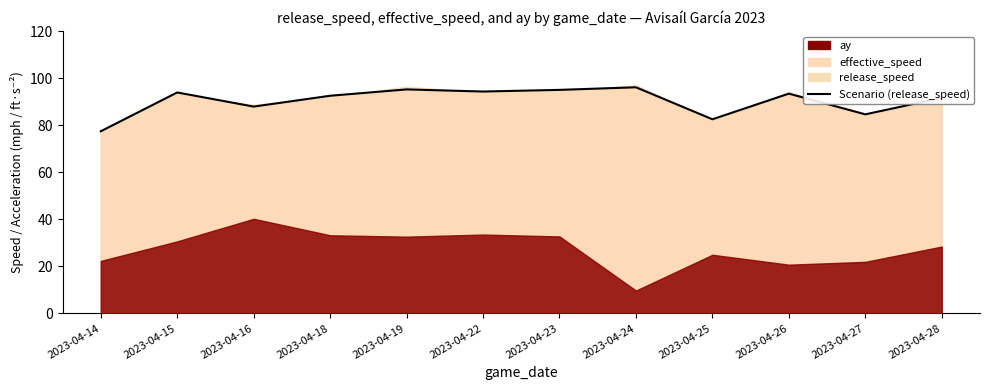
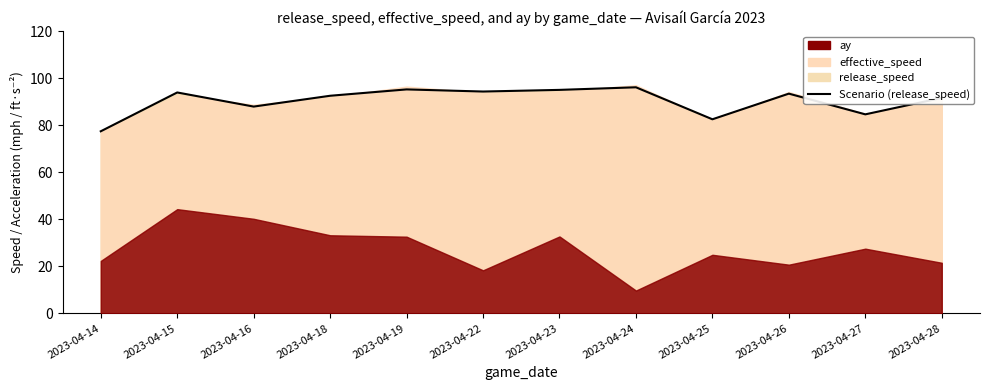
  {
    "ay": {
      "2023-04-14": 22,
-     "2023-04-15": 31,
+     "2023-04-15": 44,
      "2023-04-16": 40,
      "2023-04-18": 33,
      "2023-04-19": 33,
-     "2023-04-22": 34,
+     "2023-04-22": 18,
      "2023-04-23": 33,
      "2023-04-24": 10,
      "2023-04-25": 25,
      "2023-04-26": 21,
-     "2023-04-27": 22,
-     "2023-04-28": 28
+     "2023-04-27": 28,
+     "2023-04-28": 22
    }
  }
